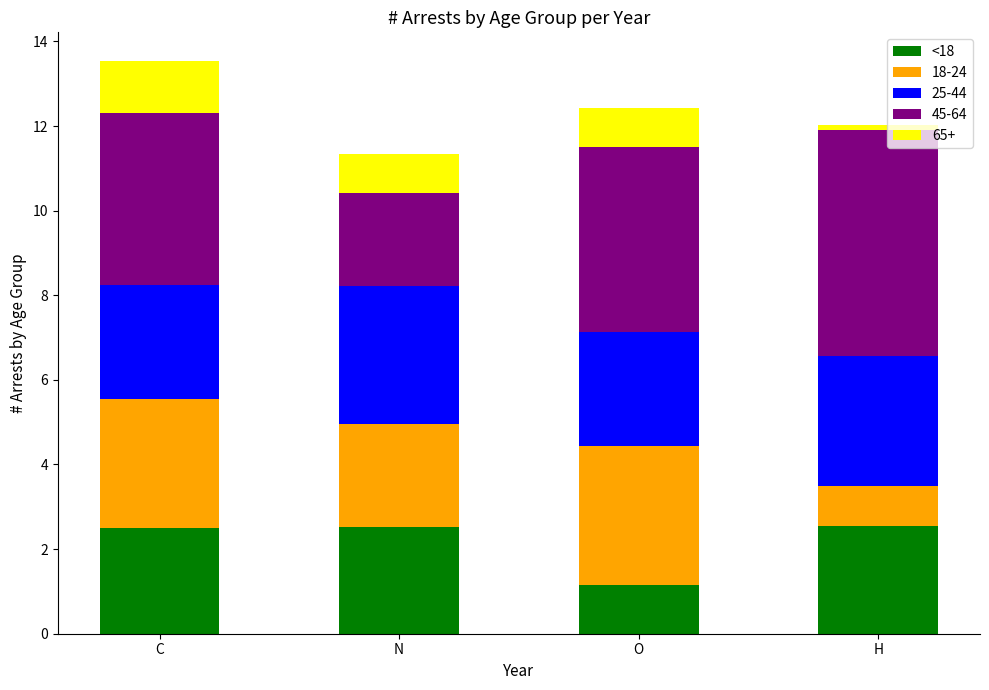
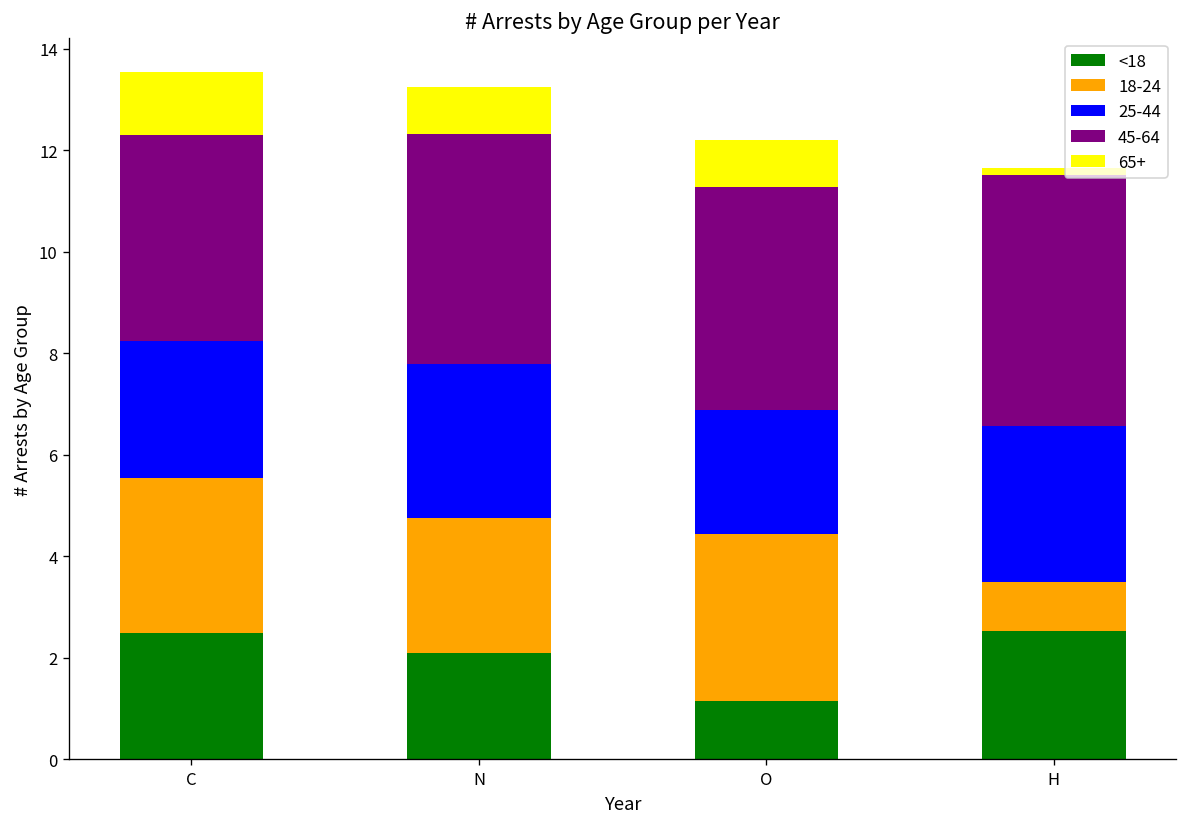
  {
    "<18": {
      "C": 2.5,
-     "N": 2.5,
+     "N": 2.1,
      "O": 1.2,
      "H": 2.5
    },
    "18-24": {
      "C": 3.1,
-     "N": 2.4,
+     "N": 2.7,
      "O": 3.3,
      "H": 1.0
    },
    "25-44": {
      "C": 2.7,
-     "N": 3.3,
-     "O": 2.7,
+     "N": 3.0,
+     "O": 2.4,
      "H": 3.1
    },
    "45-64": {
      "C": 4.1,
-     "N": 2.2,
+     "N": 4.5,
      "O": 4.4,
-     "H": 5.3
+     "H": 4.9
    },
    "65+": {
      "C": 1.2,
      "N": 0.9,
      "O": 0.9,
      "H": 0.1
    }
  }
